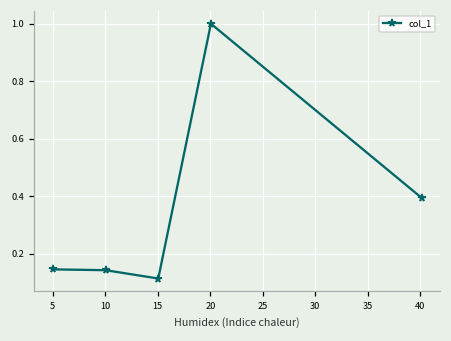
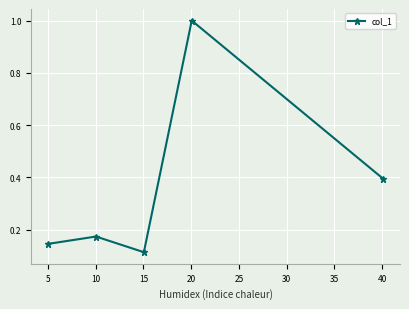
  {
    "5": 0.15,
-   "10": 0.14,
+   "10": 0.17,
    "15": 0.11,
    "20": 1.00
  }
